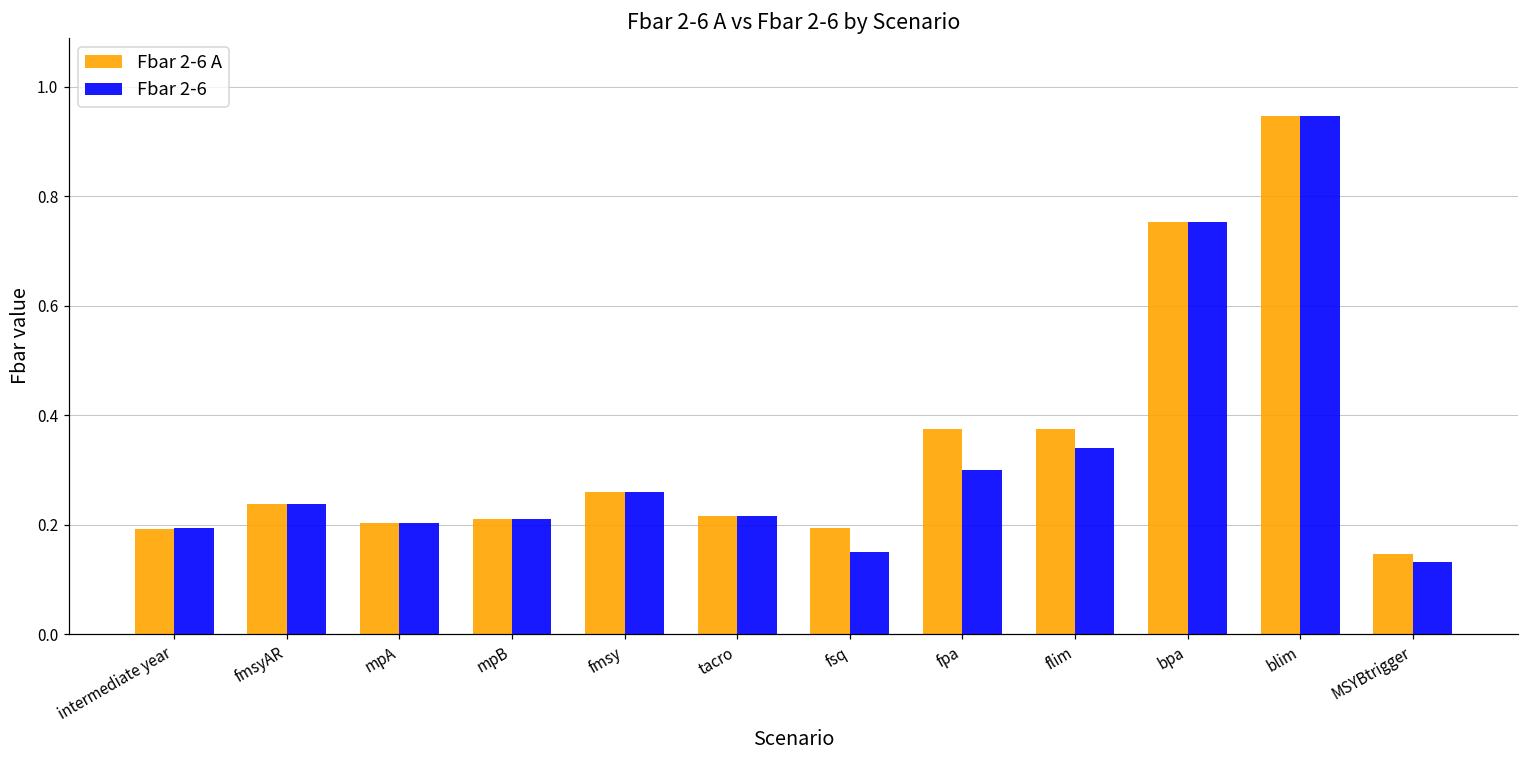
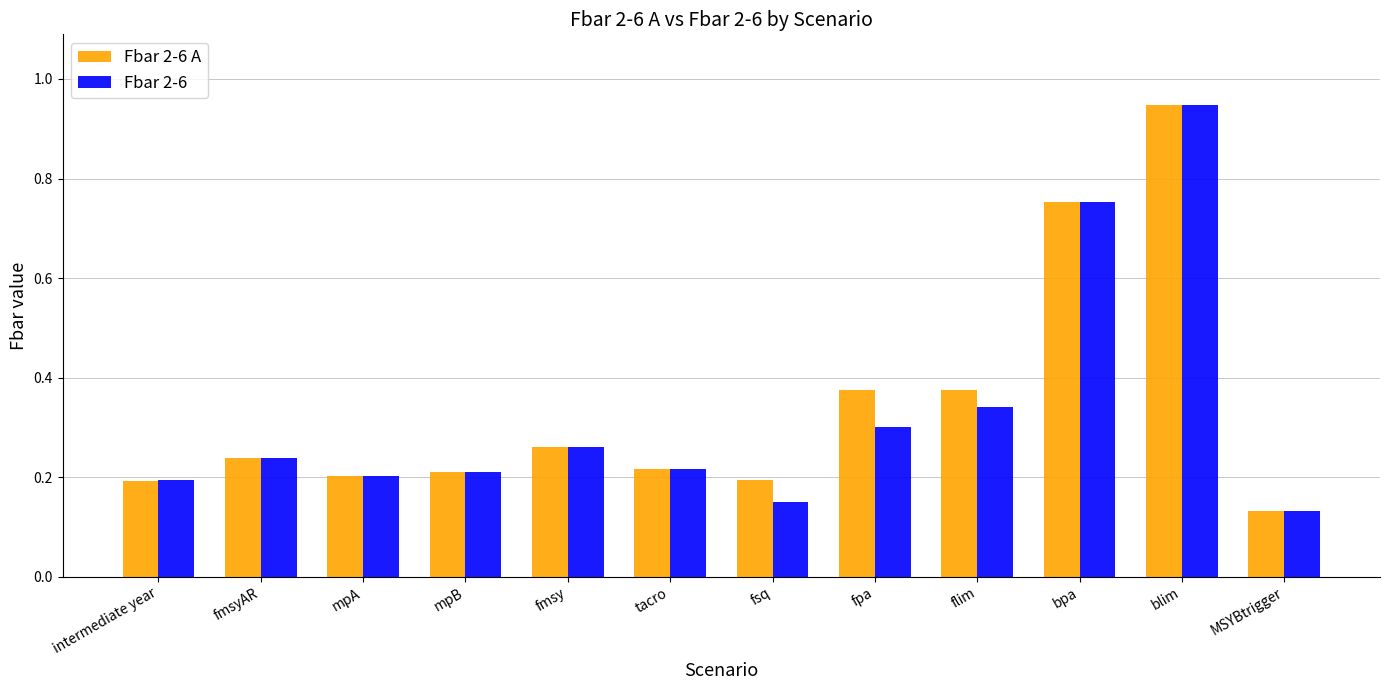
  {
    "Fbar 2-6 A": {
      "intermediate year": 0.19,
      "fmsyAR": 0.24,
      "mpA": 0.20,
      "mpB": 0.21,
      "fmsy": 0.26,
      "tacro": 0.22,
      "fsq": 0.19,
      "fpa": 0.37,
      "flim": 0.37,
      "bpa": 0.75,
      "blim": 0.95,
-     "MSYBtrigger": 0.15
+     "MSYBtrigger": 0.13
    },
    "Fbar 2-6": {
      "intermediate year": 0.19,
      "fmsyAR": 0.24,
      "mpA": 0.20,
      "mpB": 0.21,
      "fmsy": 0.26,
      "tacro": 0.22,
      "fsq": 0.15,
      "fpa": 0.30,
      "flim": 0.34,
      "bpa": 0.75,
      "blim": 0.95,
      "MSYBtrigger": 0.13
    }
  }
